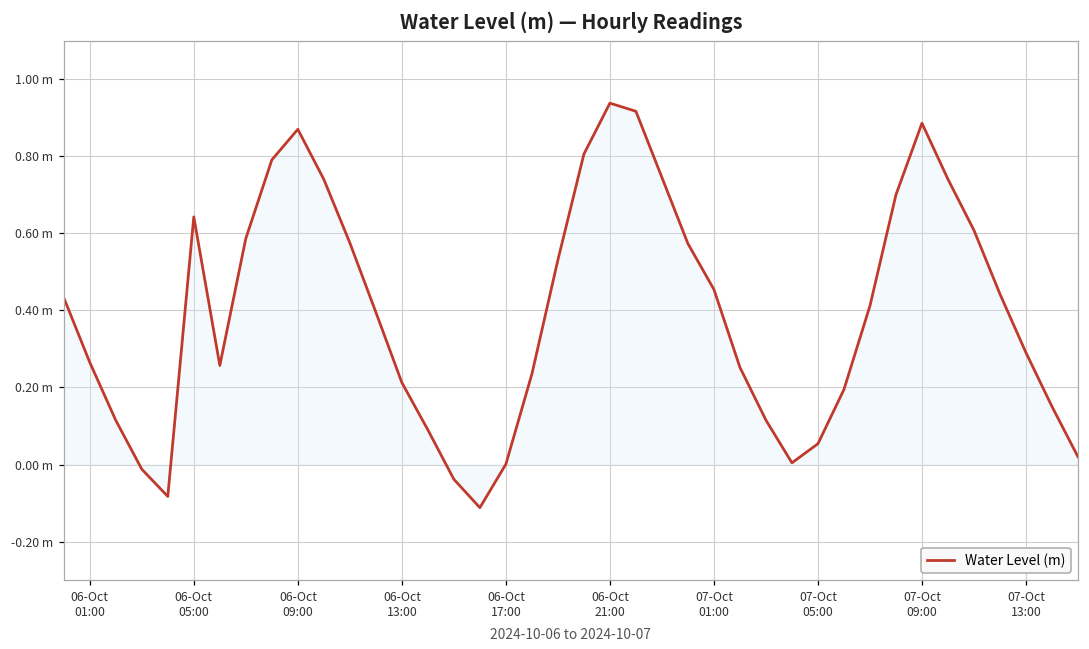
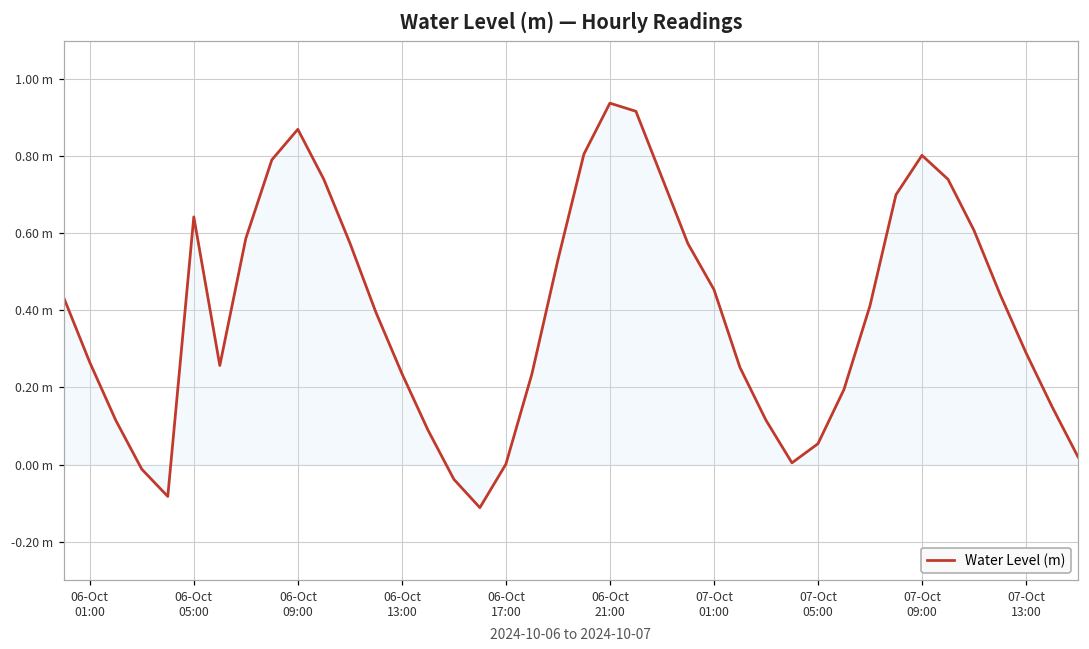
  {
    "Water Level (m)": {
-     "06-Oct 13:00": "0.21 m",
-     "07-Oct 09:00": "0.89 m"
+     "06-Oct 13:00": "0.24 m",
+     "07-Oct 09:00": "0.80 m"
    }
  }
